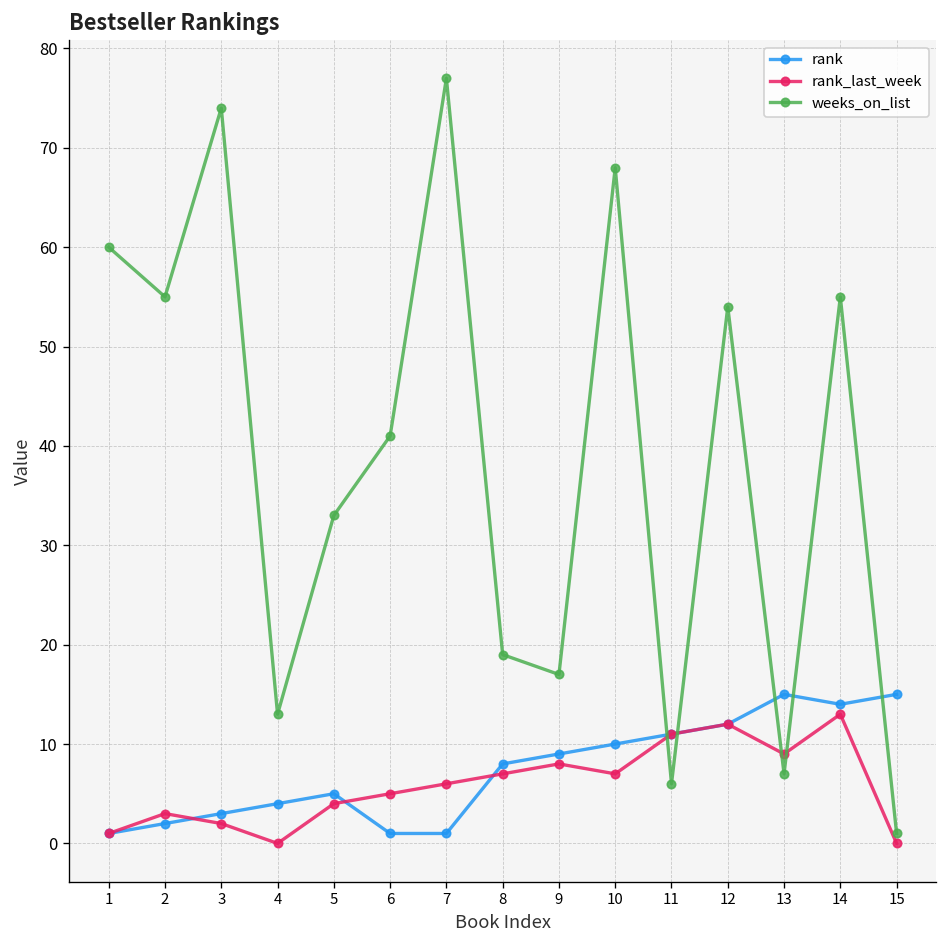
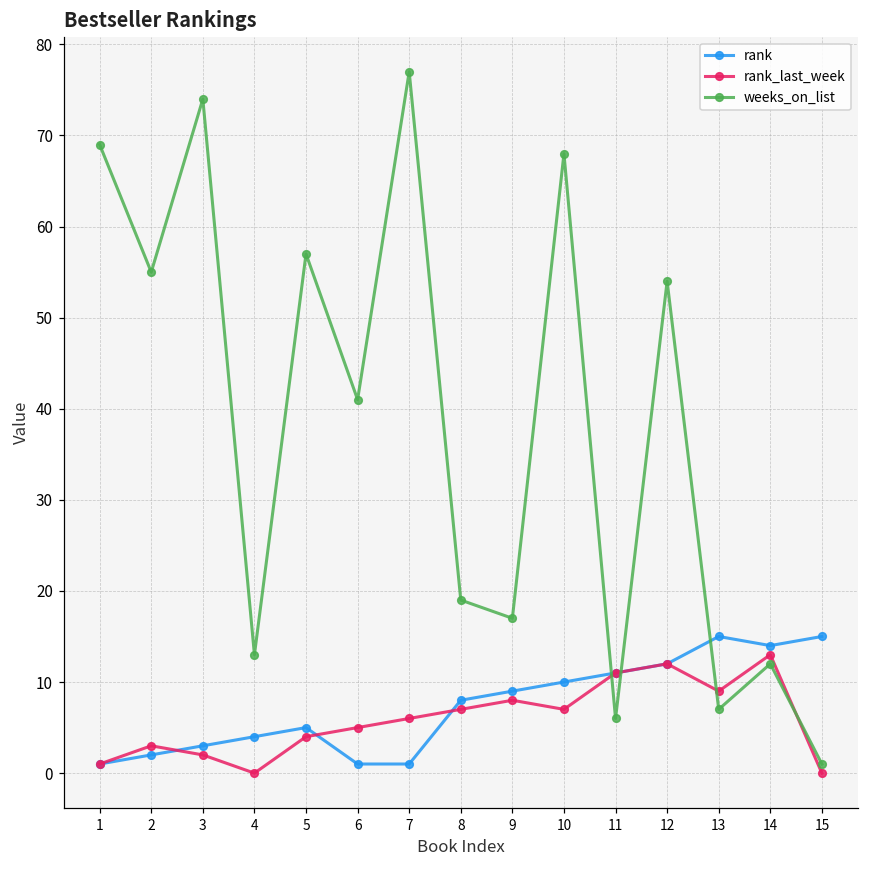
  {
    "rank": {
      "2": 2,
      "3": 3,
      "4": 4,
      "5": 5,
      "6": 1,
      "7": 1,
      "8": 8,
      "9": 9,
      "10": 10,
      "13": 15,
      "14": 14,
      "15": 15
    },
    "rank_last_week": {
      "2": 3,
      "3": 2,
      "4": 0,
      "5": 4,
      "6": 5,
      "7": 6,
      "8": 7,
      "9": 8,
      "10": 7,
      "13": 9,
      "14": 13,
      "15": 0
    },
    "weeks_on_list": {
-     "1": 60,
+     "1": 69,
      "2": 55,
      "3": 74,
      "4": 13,
-     "5": 33,
+     "5": 57,
      "6": 41,
      "7": 77,
      "8": 19,
      "9": 17,
      "10": 68,
      "11": 6,
      "12": 54,
      "13": 7,
-     "14": 55,
+     "14": 12,
      "15": 1
    }
  }
